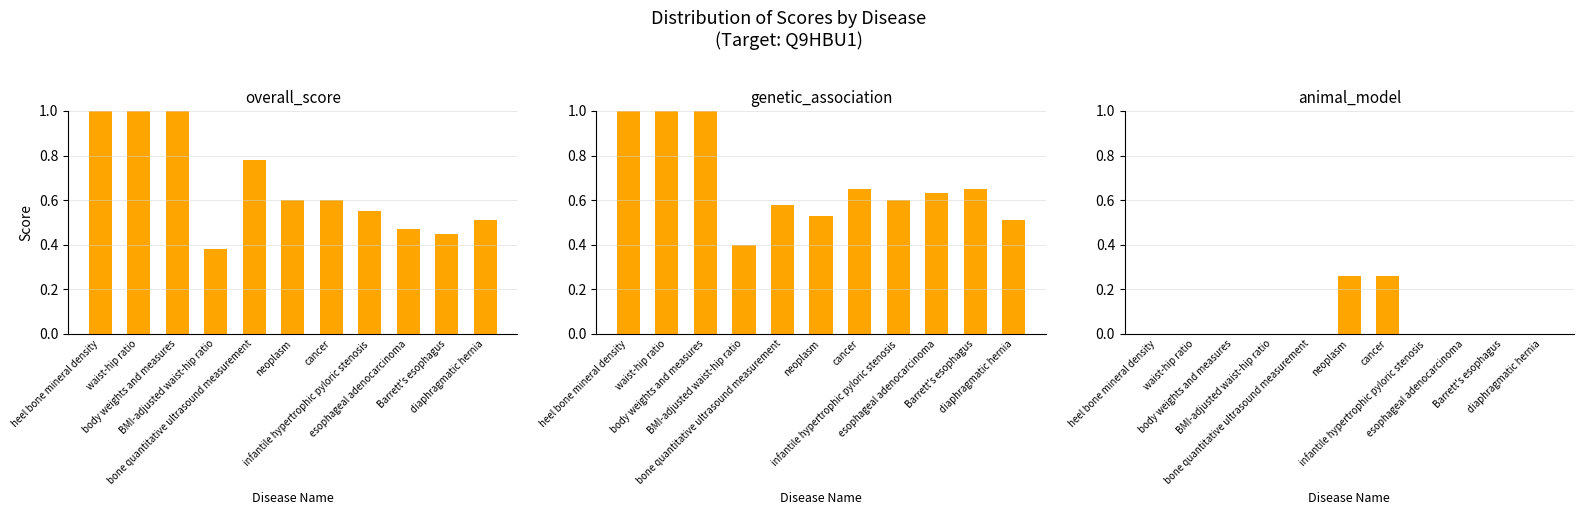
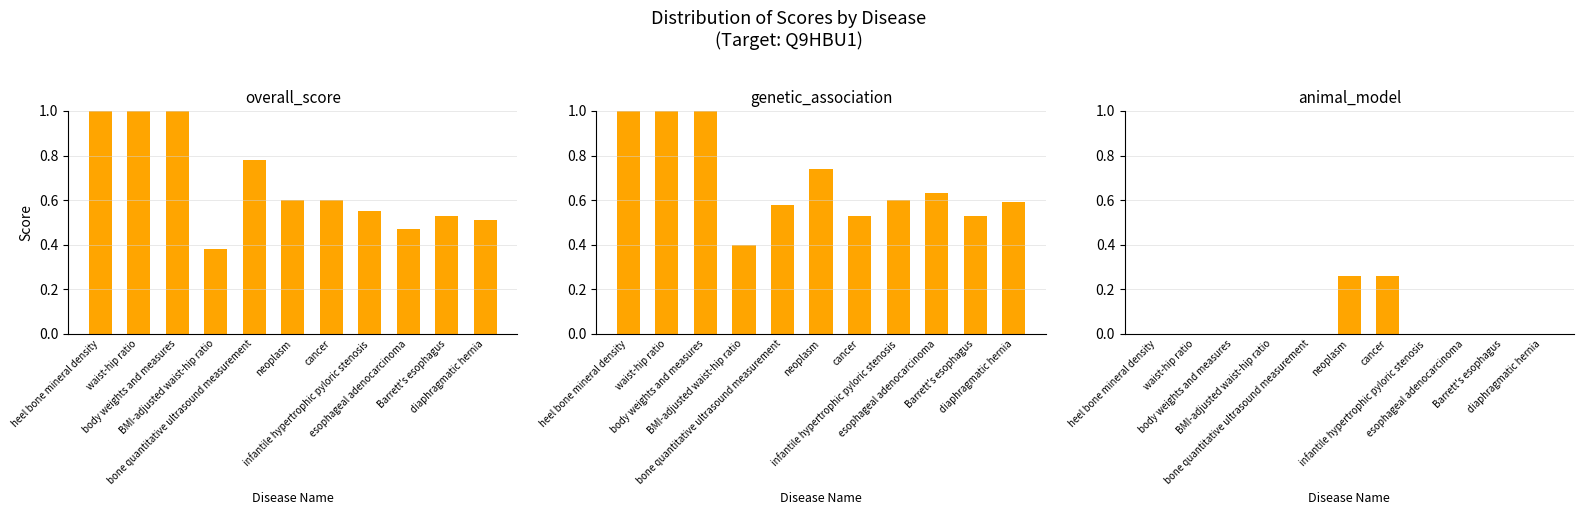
  {
    "overall_score": {
      "heel bone mineral density": 1.00,
      "waist-hip ratio": 1.00,
      "body weights and measures": 1.00,
      "BMI-adjusted waist-hip ratio": 0.38,
      "bone quantitative ultrasound measurement": 0.78,
      "neoplasm": 0.60,
      "cancer": 0.60,
      "infantile hypertrophic pyloric stenosis": 0.55,
      "esophageal adenocarcinoma": 0.47,
-     "Barrett's esophagus": 0.45,
+     "Barrett's esophagus": 0.53,
      "diaphragmatic hernia": 0.51
    },
    "genetic_association": {
      "heel bone mineral density": 1.00,
      "waist-hip ratio": 1.00,
      "body weights and measures": 1.00,
      "BMI-adjusted waist-hip ratio": 0.40,
      "bone quantitative ultrasound measurement": 0.58,
-     "neoplasm": 0.53,
-     "cancer": 0.65,
+     "neoplasm": 0.74,
+     "cancer": 0.53,
      "infantile hypertrophic pyloric stenosis": 0.60,
      "esophageal adenocarcinoma": 0.63,
-     "Barrett's esophagus": 0.65,
-     "diaphragmatic hernia": 0.51
+     "Barrett's esophagus": 0.53,
+     "diaphragmatic hernia": 0.59
    },
    "animal_model": {
      "heel bone mineral density": 0.00,
      "waist-hip ratio": 0.00,
      "body weights and measures": 0.00,
      "BMI-adjusted waist-hip ratio": 0.00,
      "bone quantitative ultrasound measurement": 0.00,
      "neoplasm": 0.26,
      "cancer": 0.26,
      "infantile hypertrophic pyloric stenosis": 0.00,
      "esophageal adenocarcinoma": 0.00,
      "Barrett's esophagus": 0.00,
      "diaphragmatic hernia": 0.00
    }
  }
